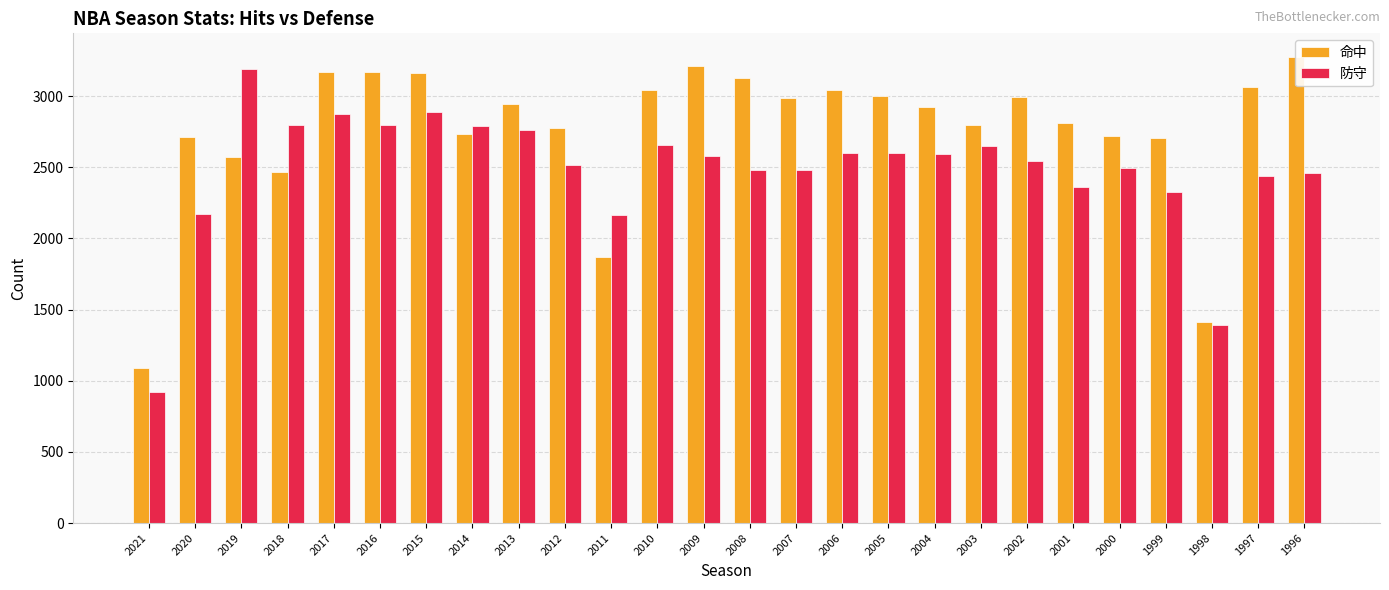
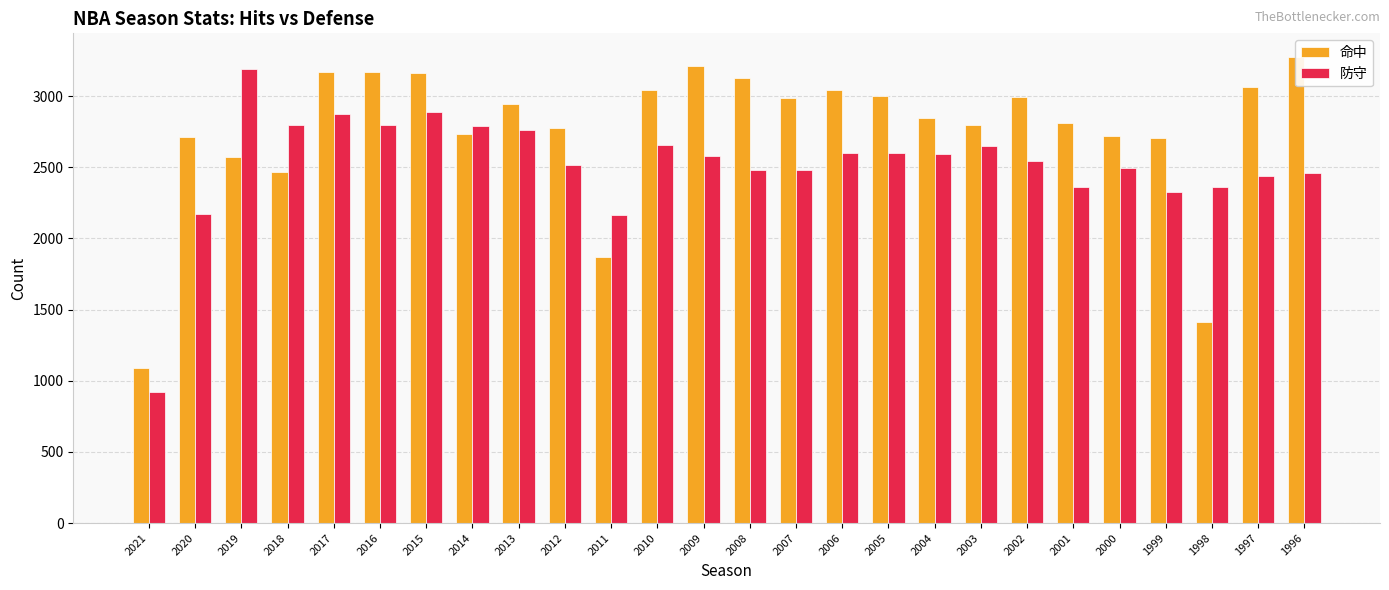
  {
    "命中": {
      "2021": 1090,
      "2020": 2710,
      "2019": 2570,
      "2018": 2470,
      "2017": 3170,
      "2016": 3170,
      "2015": 3170,
      "2014": 2730,
      "2013": 2950,
      "2012": 2780,
      "2011": 1870,
      "2010": 3040,
      "2009": 3210,
      "2008": 3130,
      "2007": 2990,
      "2006": 3050,
      "2005": 3000,
-     "2004": 2930,
+     "2004": 2850,
      "2003": 2800,
      "2002": 2990,
      "2001": 2810,
      "2000": 2720,
      "1999": 2710,
      "1998": 1420,
      "1997": 3060
    },
    "防守": {
      "2021": 920,
      "2020": 2170,
      "2019": 3190,
      "2018": 2800,
      "2017": 2870,
      "2016": 2800,
      "2015": 2890,
      "2014": 2790,
      "2013": 2760,
      "2012": 2510,
      "2011": 2170,
      "2010": 2650,
      "2009": 2580,
      "2008": 2480,
      "2007": 2480,
      "2006": 2600,
      "2005": 2600,
      "2004": 2590,
      "2003": 2650,
      "2002": 2540,
      "2001": 2360,
      "2000": 2500,
      "1999": 2320,
-     "1998": 1390,
+     "1998": 2360,
      "1997": 2440,
      "1996": 2460
    }
  }
